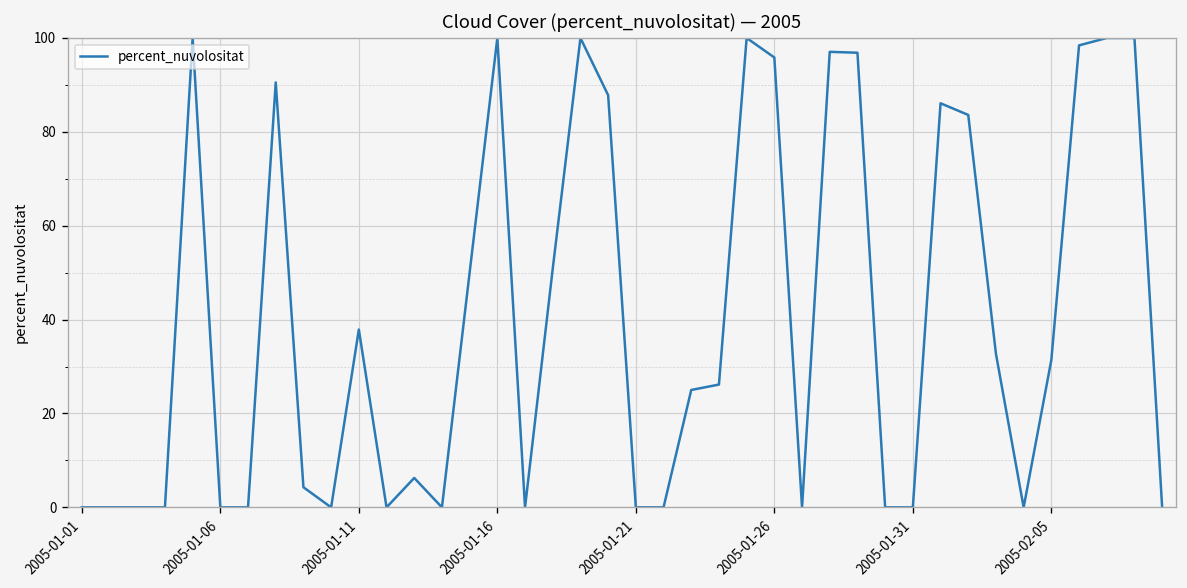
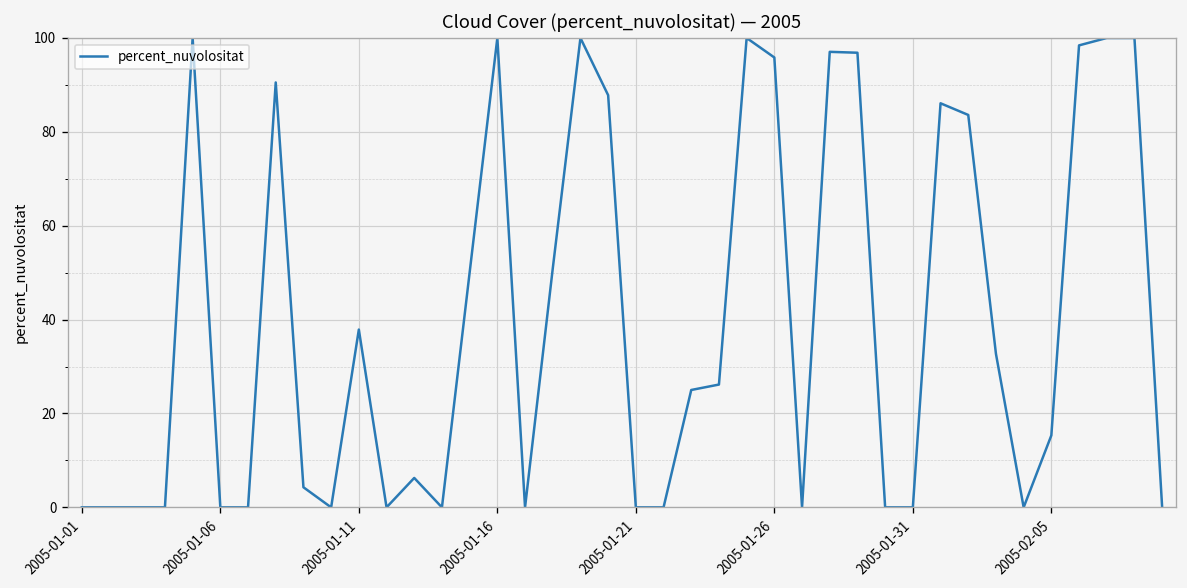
  {
    "2005-01-01": 0,
    "2005-01-06": 0,
    "2005-01-11": 38,
    "2005-01-16": 100,
    "2005-01-21": 0,
    "2005-01-26": 96,
    "2005-01-31": 0,
-   "2005-02-05": 31
+   "2005-02-05": 15
  }
